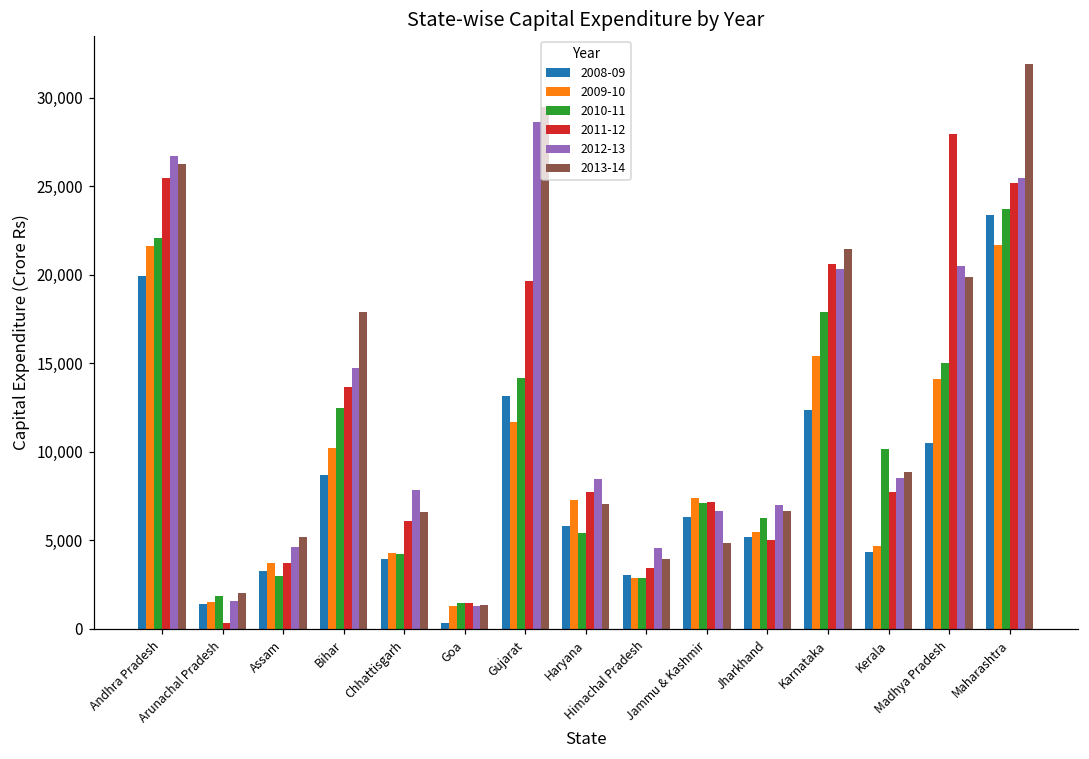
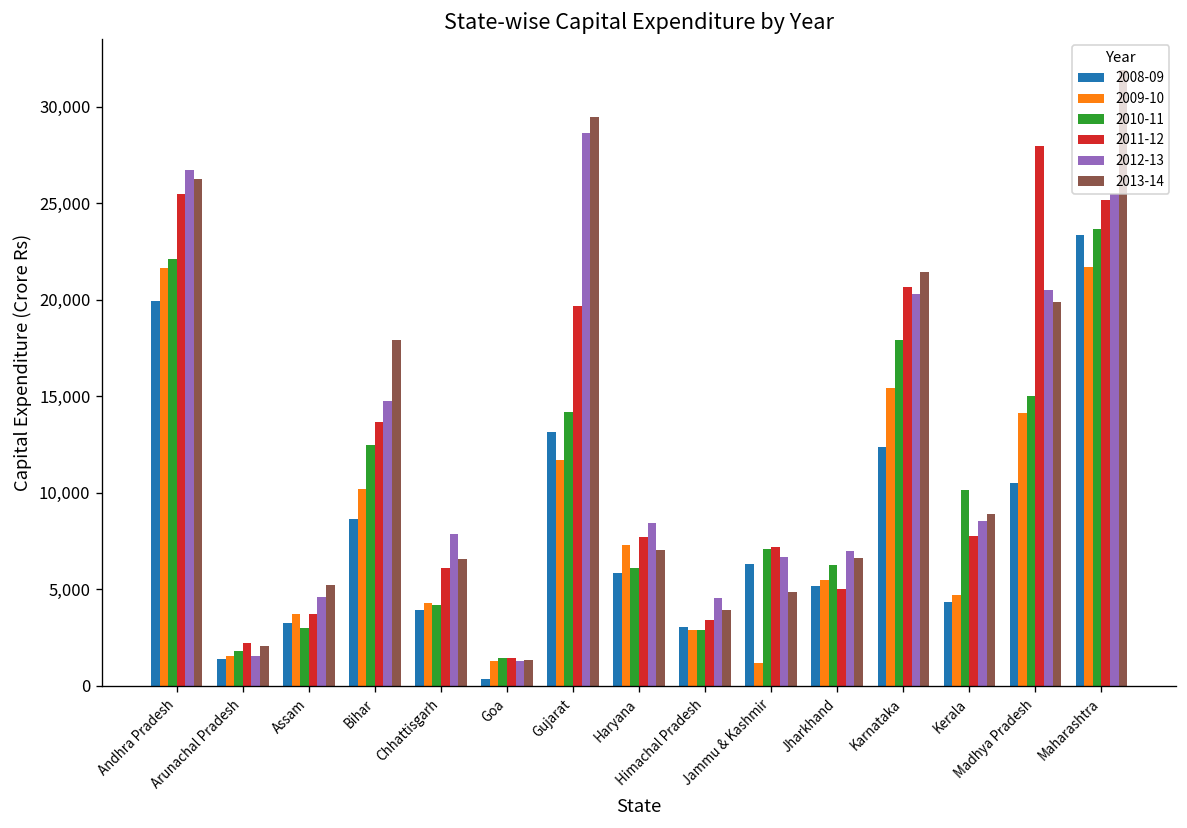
  {
    "2008-09": {
      "Andhra Pradesh": "19,900",
      "Arunachal Pradesh": "1,400",
      "Assam": "3,200",
      "Bihar": "8,700",
      "Chhattisgarh": "3,900",
      "Goa": "300",
      "Gujarat": "13,200",
      "Haryana": "5,800",
      "Himachal Pradesh": "3,100",
      "Jammu & Kashmir": "6,300",
      "Jharkhand": "5,200",
      "Karnataka": "12,400",
      "Kerala": "4,300",
      "Madhya Pradesh": "10,500",
      "Maharashtra": "23,400"
    },
    "2009-10": {
      "Andhra Pradesh": "21,600",
      "Arunachal Pradesh": "1,500",
      "Assam": "3,700",
      "Bihar": "10,200",
      "Chhattisgarh": "4,300",
      "Goa": "1,300",
      "Gujarat": "11,700",
      "Haryana": "7,300",
      "Himachal Pradesh": "2,900",
-     "Jammu & Kashmir": "7,400",
+     "Jammu & Kashmir": "1,200",
      "Jharkhand": "5,500",
      "Karnataka": "15,400",
      "Kerala": "4,700",
      "Madhya Pradesh": "14,100",
      "Maharashtra": "21,700"
    },
    "2010-11": {
      "Andhra Pradesh": "22,100",
      "Arunachal Pradesh": "1,800",
      "Assam": "3,000",
      "Bihar": "12,500",
      "Chhattisgarh": "4,200",
      "Goa": "1,400",
      "Gujarat": "14,200",
-     "Haryana": "5,400",
+     "Haryana": "6,100",
      "Himachal Pradesh": "2,900",
      "Jammu & Kashmir": "7,100",
      "Jharkhand": "6,300",
      "Karnataka": "17,900",
      "Kerala": "10,100",
      "Madhya Pradesh": "15,000",
      "Maharashtra": "23,700"
    },
    "2011-12": {
      "Andhra Pradesh": "25,500",
-     "Arunachal Pradesh": "300",
+     "Arunachal Pradesh": "2,200",
      "Assam": "3,700",
      "Bihar": "13,700",
      "Chhattisgarh": "6,100",
      "Goa": "1,500",
      "Gujarat": "19,700",
      "Haryana": "7,700",
      "Himachal Pradesh": "3,400",
      "Jammu & Kashmir": "7,200",
      "Jharkhand": "5,000",
      "Karnataka": "20,600",
      "Kerala": "7,700",
      "Madhya Pradesh": "28,000",
      "Maharashtra": "25,200"
    },
    "2012-13": {
      "Andhra Pradesh": "26,700",
      "Arunachal Pradesh": "1,600",
      "Assam": "4,600",
      "Bihar": "14,700",
      "Chhattisgarh": "7,800",
      "Goa": "1,300",
      "Gujarat": "28,600",
      "Haryana": "8,400",
      "Himachal Pradesh": "4,500",
      "Jammu & Kashmir": "6,700",
      "Jharkhand": "7,000",
      "Karnataka": "20,300",
      "Kerala": "8,500",
      "Madhya Pradesh": "20,500",
      "Maharashtra": "25,500"
    },
    "2013-14": {
      "Andhra Pradesh": "26,300",
      "Arunachal Pradesh": "2,100",
      "Assam": "5,200",
      "Bihar": "17,900",
      "Chhattisgarh": "6,600",
      "Goa": "1,300",
      "Gujarat": "29,500",
      "Haryana": "7,000",
      "Himachal Pradesh": "3,900",
      "Jammu & Kashmir": "4,900",
      "Jharkhand": "6,600",
      "Karnataka": "21,500",
      "Kerala": "8,900",
      "Madhya Pradesh": "19,900"
    }
  }
